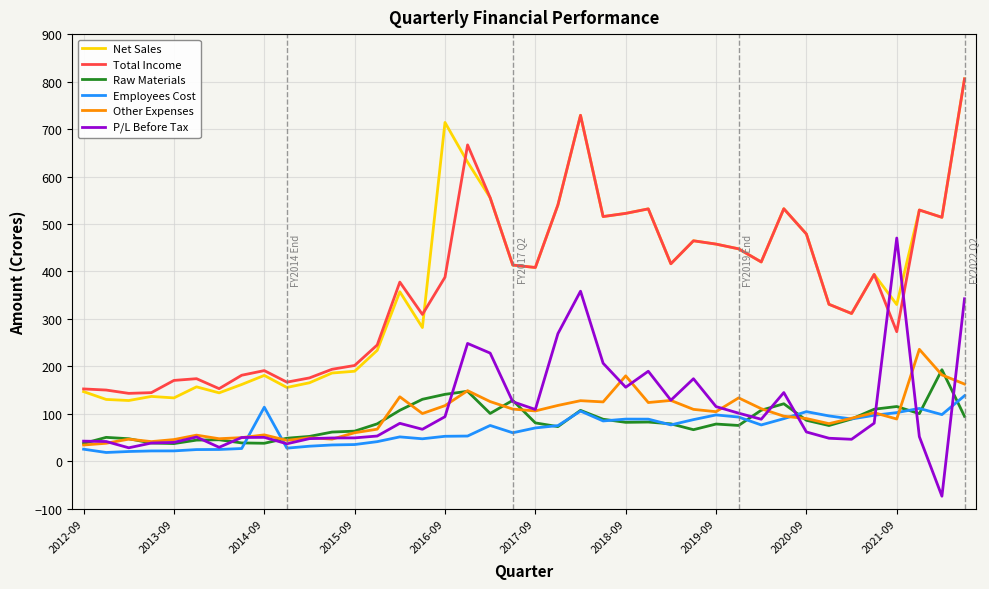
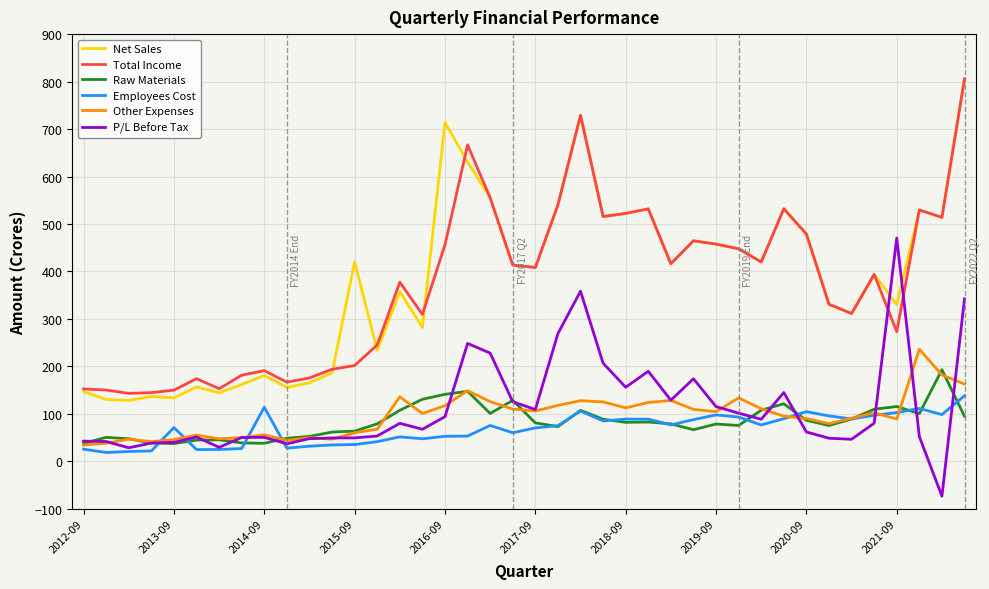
  {
    "Net Sales": {
      "2012-09": 150,
      "2013-09": 130,
      "2014-09": 180,
-     "2015-09": 190,
+     "2015-09": 420,
      "2016-09": 710,
      "2021-09": 330
    },
    "Total Income": {
      "2012-09": 150,
-     "2013-09": 170,
+     "2013-09": 150,
      "2014-09": 190,
      "2015-09": 200,
-     "2016-09": 390,
+     "2016-09": 460,
      "2021-09": 270
    },
    "Raw Materials": {
      "2014-09": 40,
      "2016-09": 140,
      "2017-09": 80,
      "2018-09": 80,
      "2019-09": 80,
      "2021-09": 120
    },
    "Employees Cost": {
      "2012-09": 30,
-     "2013-09": 20,
+     "2013-09": 70,
      "2014-09": 110,
      "2015-09": 40,
      "2016-09": 50,
      "2017-09": 70,
      "2018-09": 90,
      "2019-09": 100,
      "2020-09": 100,
      "2021-09": 100
    },
    "Other Expenses": {
      "2013-09": 50,
      "2016-09": 120,
-     "2018-09": 180,
+     "2018-09": 110,
      "2019-09": 100,
      "2021-09": 90
    },
    "P/L Before Tax": {
      "2015-09": 50,
      "2016-09": 90,
      "2018-09": 160,
      "2019-09": 120,
      "2020-09": 60,
      "2021-09": 470
    }
  }
